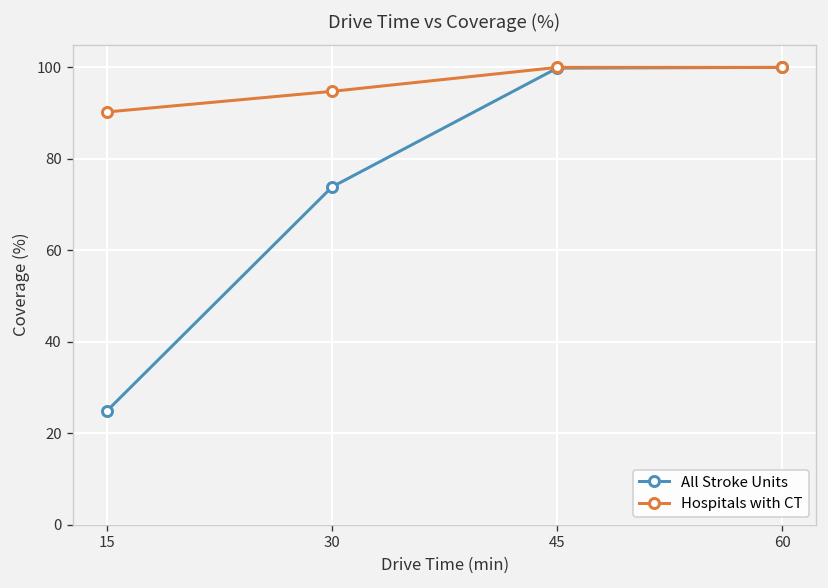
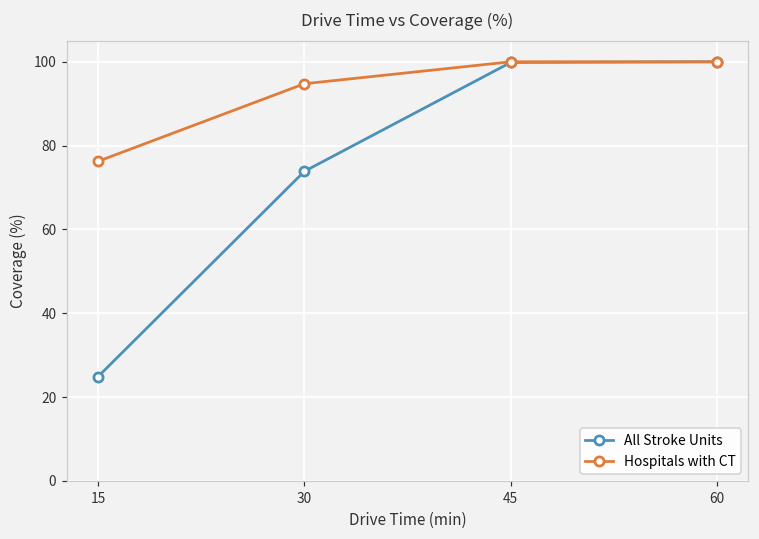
  {
    "All Stroke Units": {
      "15": 25,
      "30": 74
    },
    "Hospitals with CT": {
-     "15": 90,
+     "15": 76,
      "30": 95
    }
  }
